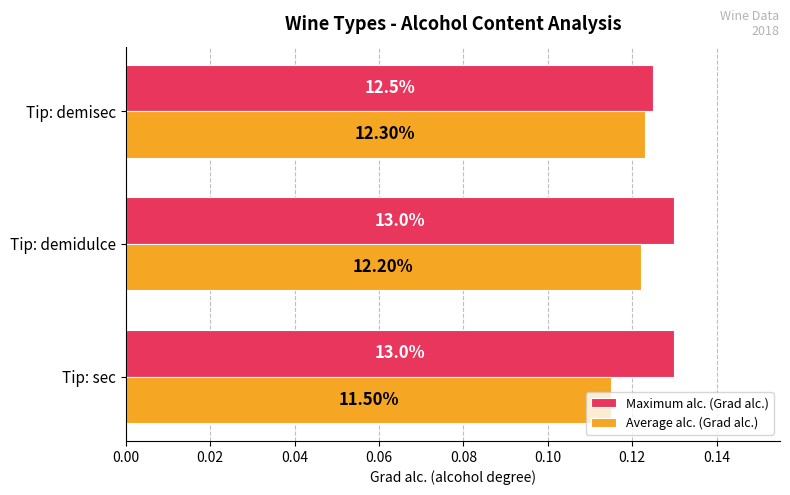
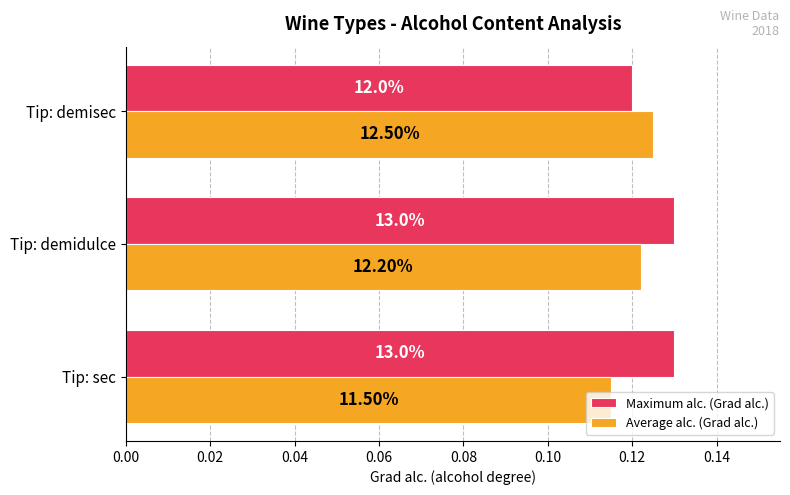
  {
    "Maximum alc. (Grad alc.)": {
-     "Tip: demisec": "12.5%",
+     "Tip: demisec": "12.0%",
      "Tip: demidulce": "13.0%",
      "Tip: sec": "13.0%"
    },
    "Average alc. (Grad alc.)": {
-     "Tip: demisec": "12.30%",
+     "Tip: demisec": "12.50%",
      "Tip: demidulce": "12.20%"
    }
  }
